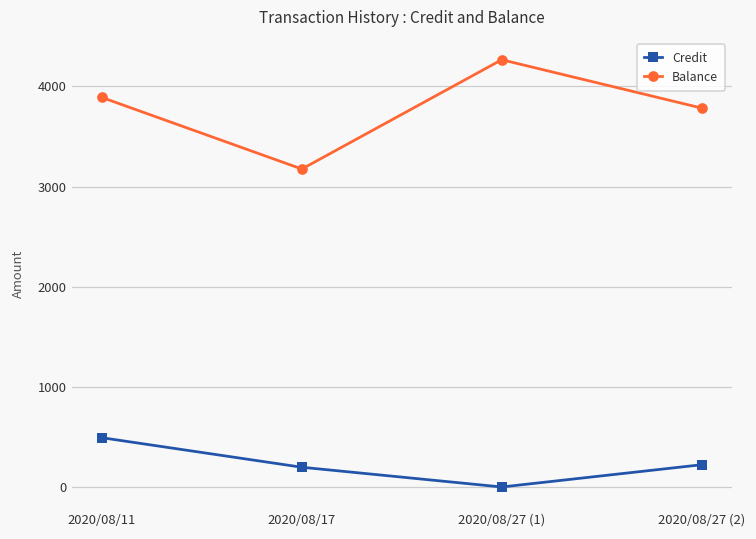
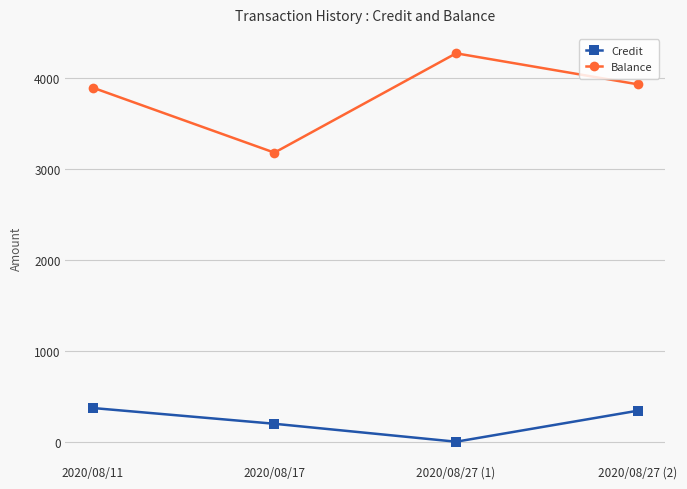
  {
    "Credit": {
-     "2020/08/11": 500,
+     "2020/08/11": 400,
      "2020/08/17": 200,
      "2020/08/27 (1)": 0,
-     "2020/08/27 (2)": 200
+     "2020/08/27 (2)": 300
    },
    "Balance": {
      "2020/08/11": 3900,
      "2020/08/17": 3200,
      "2020/08/27 (1)": 4300,
-     "2020/08/27 (2)": 3800
+     "2020/08/27 (2)": 3900
    }
  }
